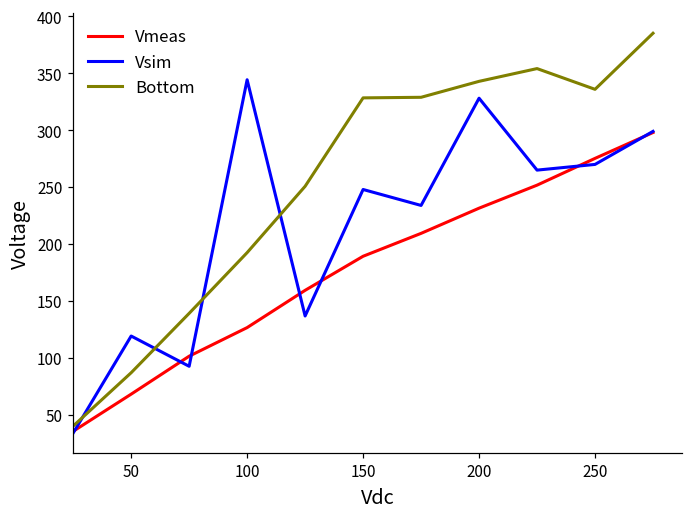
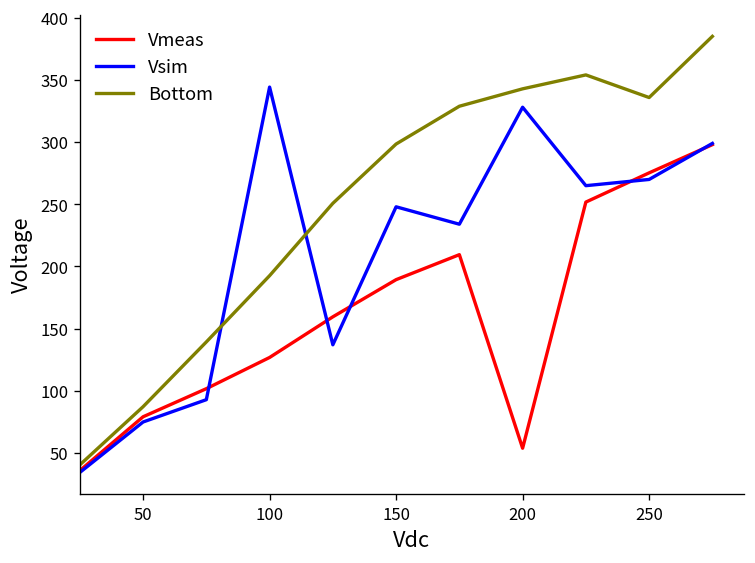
  {
    "Vmeas": {
-     "50": 68,
+     "50": 79,
      "100": 127,
      "150": 189,
-     "200": 232,
+     "200": 54,
      "250": 275
    },
    "Vsim": {
-     "50": 119,
+     "50": 75,
      "100": 344,
      "150": 248,
      "200": 328,
      "250": 270
    },
    "Bottom": {
      "50": 87,
      "100": 193,
-     "150": 328,
+     "150": 299,
      "200": 343,
      "250": 336
    }
  }
